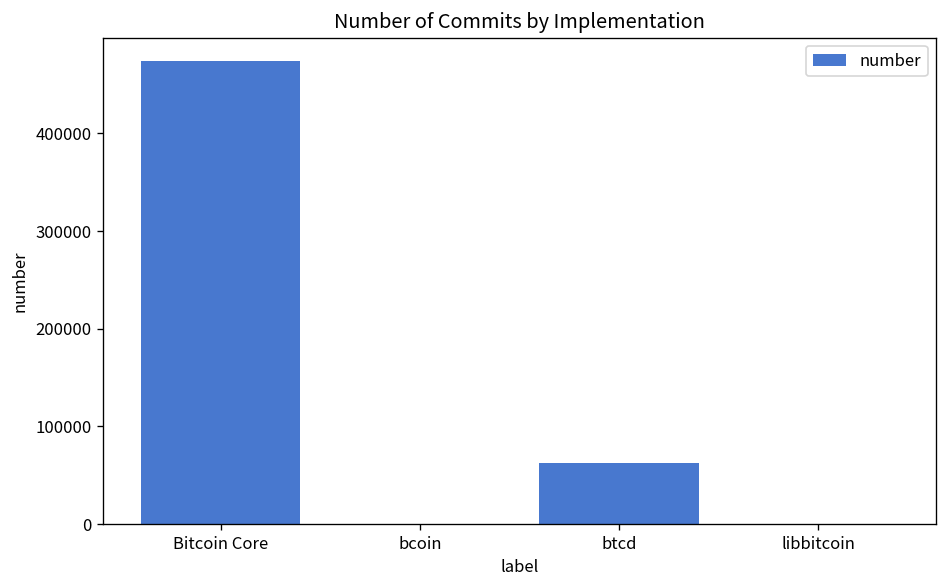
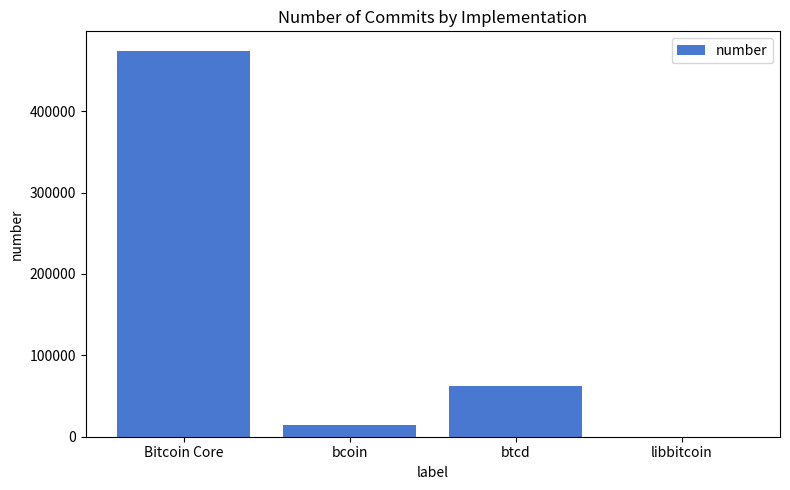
  {
    "Bitcoin Core": 470000,
-   "bcoin": 0,
+   "bcoin": 10000,
    "btcd": 60000,
    "libbitcoin": 0
  }
